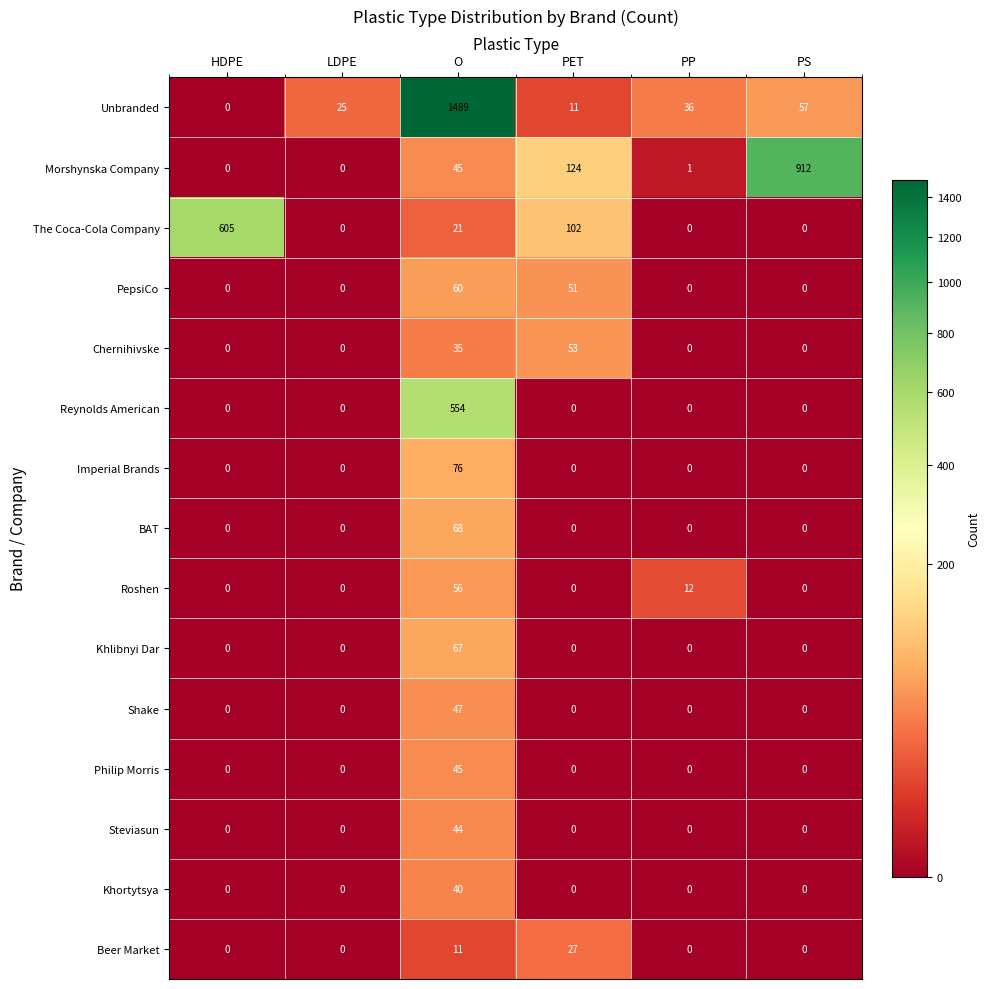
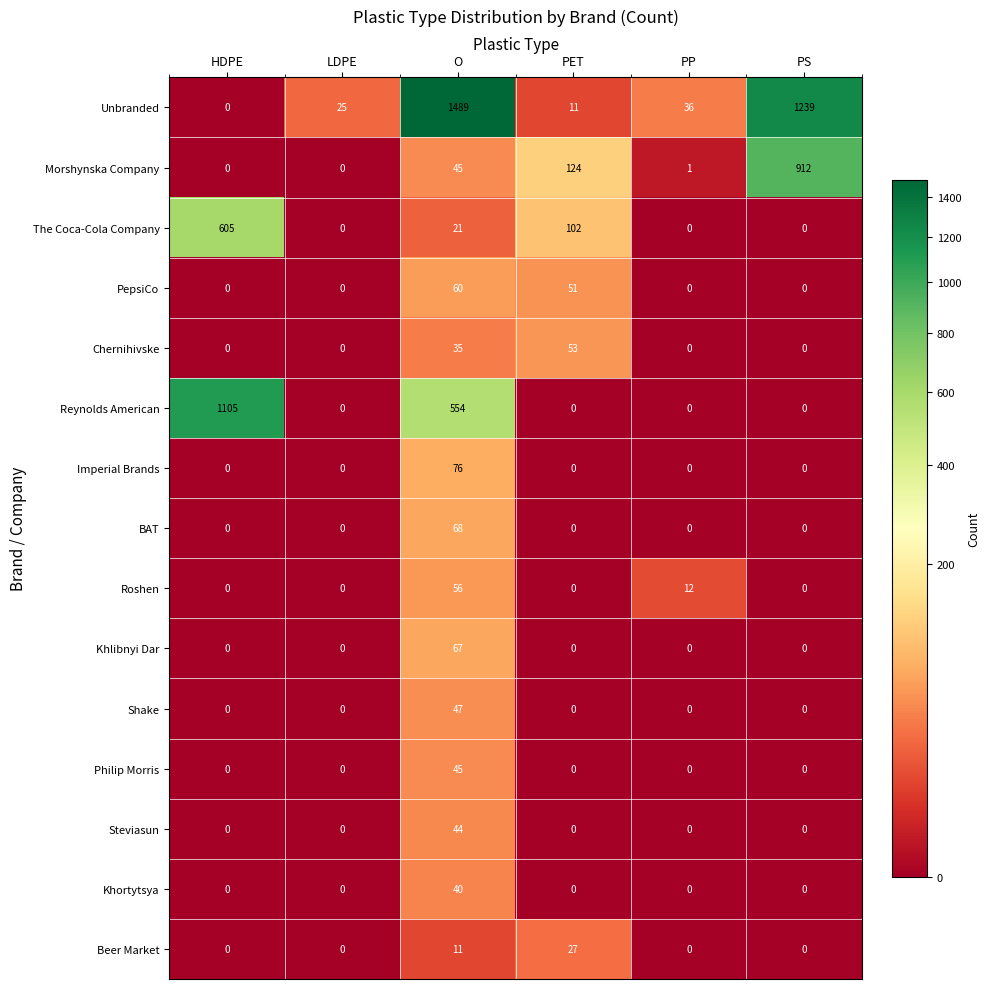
  {
    "Unbranded": {
      "HDPE": 0,
      "LDPE": 25,
      "O": 1489,
      "PET": 11,
      "PP": 36,
-     "PS": 57
+     "PS": 1239
    },
    "Morshynska Company": {
      "HDPE": 0,
      "LDPE": 0,
      "O": 45,
      "PET": 124,
      "PP": 1,
      "PS": 912
    },
    "The Coca-Cola Company": {
      "HDPE": 605,
      "LDPE": 0,
      "O": 21,
      "PET": 102,
      "PP": 0,
      "PS": 0
    },
    "PepsiCo": {
      "HDPE": 0,
      "LDPE": 0,
      "O": 60,
      "PET": 51,
      "PP": 0,
      "PS": 0
    },
    "Chernihivske": {
      "HDPE": 0,
      "LDPE": 0,
      "O": 35,
      "PET": 53,
      "PP": 0,
      "PS": 0
    },
    "Reynolds American": {
-     "HDPE": 0,
+     "HDPE": 1105,
      "LDPE": 0,
      "O": 554,
      "PET": 0,
      "PP": 0,
      "PS": 0
    },
    "Imperial Brands": {
      "HDPE": 0,
      "LDPE": 0,
      "O": 76,
      "PET": 0,
      "PP": 0,
      "PS": 0
    },
    "BAT": {
      "HDPE": 0,
      "LDPE": 0,
      "O": 68,
      "PET": 0,
      "PP": 0,
      "PS": 0
    },
    "Roshen": {
      "HDPE": 0,
      "LDPE": 0,
      "O": 56,
      "PET": 0,
      "PP": 12,
      "PS": 0
    },
    "Khlibnyi Dar": {
      "HDPE": 0,
      "LDPE": 0,
      "O": 67,
      "PET": 0,
      "PP": 0,
      "PS": 0
    },
    "Shake": {
      "HDPE": 0,
      "LDPE": 0,
      "O": 47,
      "PET": 0,
      "PP": 0,
      "PS": 0
    },
    "Philip Morris": {
      "HDPE": 0,
      "LDPE": 0,
      "O": 45,
      "PET": 0,
      "PP": 0,
      "PS": 0
    },
    "Steviasun": {
      "HDPE": 0,
      "LDPE": 0,
      "O": 44,
      "PET": 0,
      "PP": 0,
      "PS": 0
    },
    "Khortytsya": {
      "HDPE": 0,
      "LDPE": 0,
      "O": 40,
      "PET": 0,
      "PP": 0,
      "PS": 0
    },
    "Beer Market": {
      "HDPE": 0,
      "LDPE": 0,
      "O": 11,
      "PET": 27,
      "PP": 0,
      "PS": 0
    }
  }
